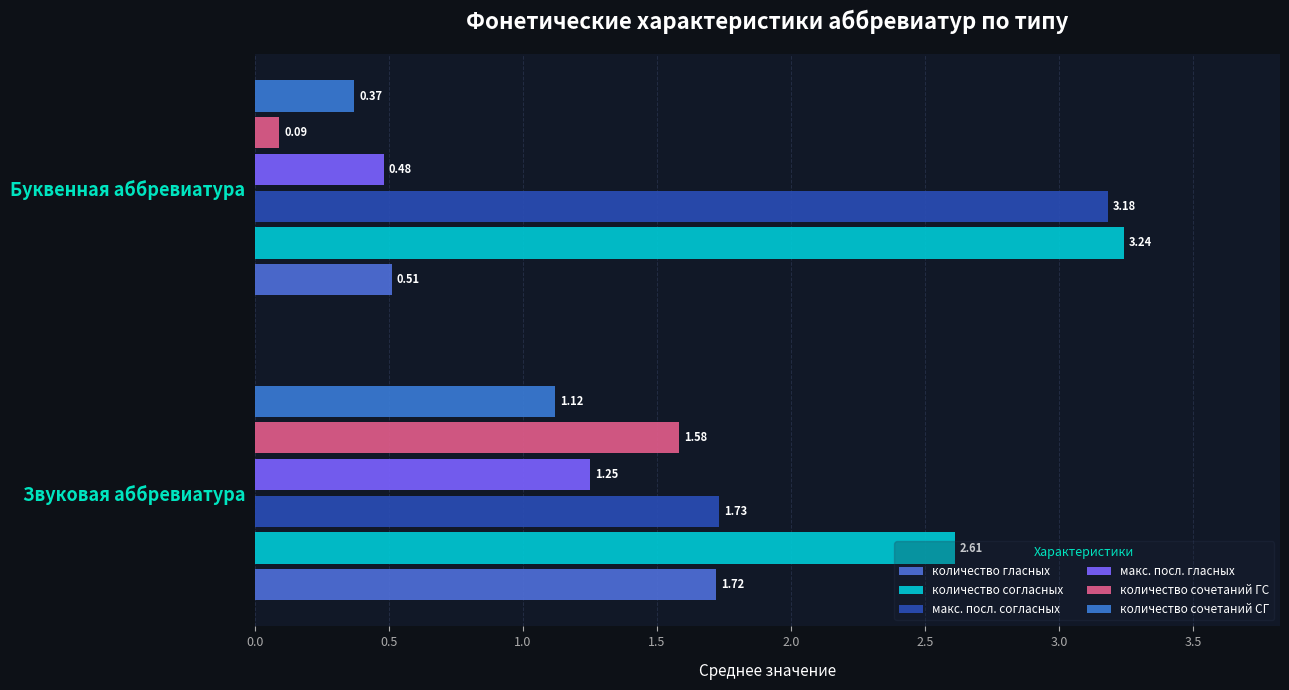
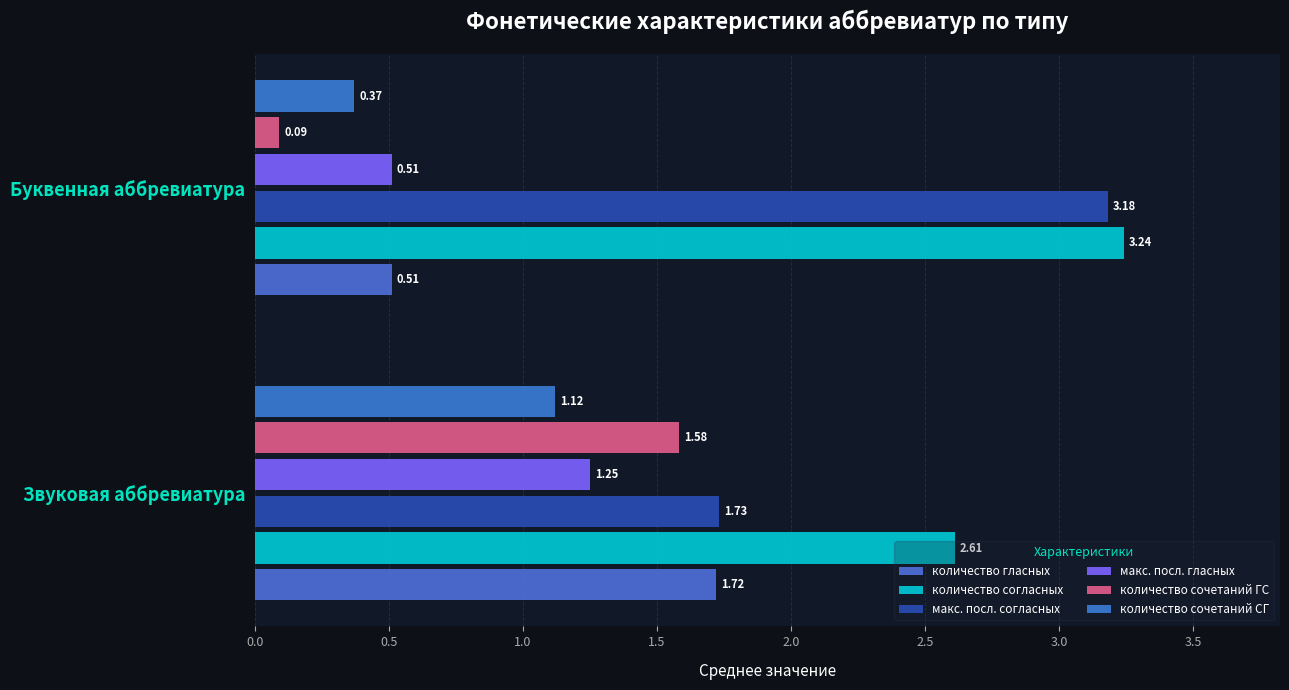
  {
    "количество согласных": {
      "Буквенная аббревиатура": 3.24
    },
    "макс. посл. гласных": {
-     "Буквенная аббревиатура": 0.48,
+     "Буквенная аббревиатура": 0.51,
      "Звуковая аббревиатура": 1.25
    },
    "количество сочетаний ГС": {
      "Буквенная аббревиатура": 0.09,
      "Звуковая аббревиатура": 1.58
    }
  }
